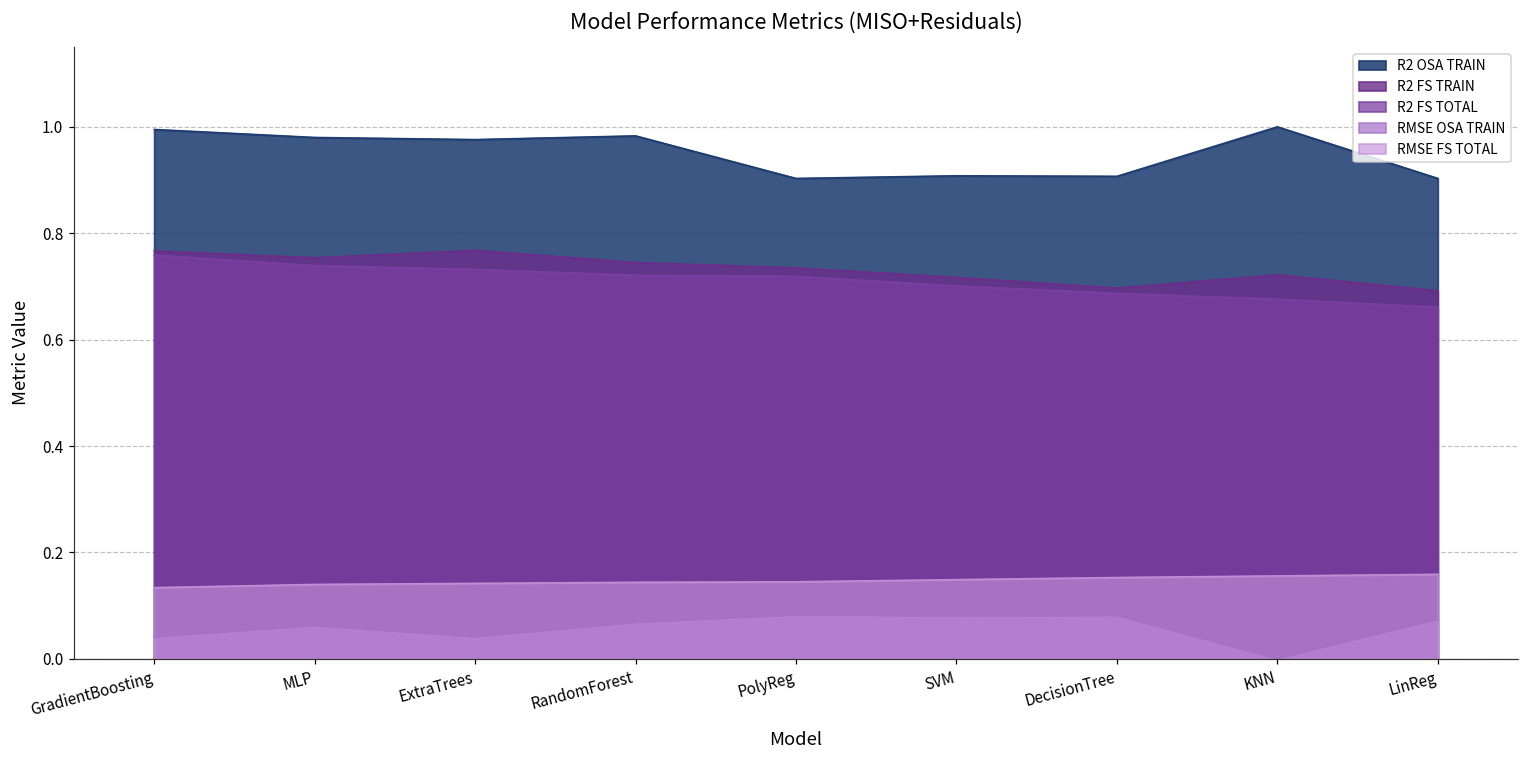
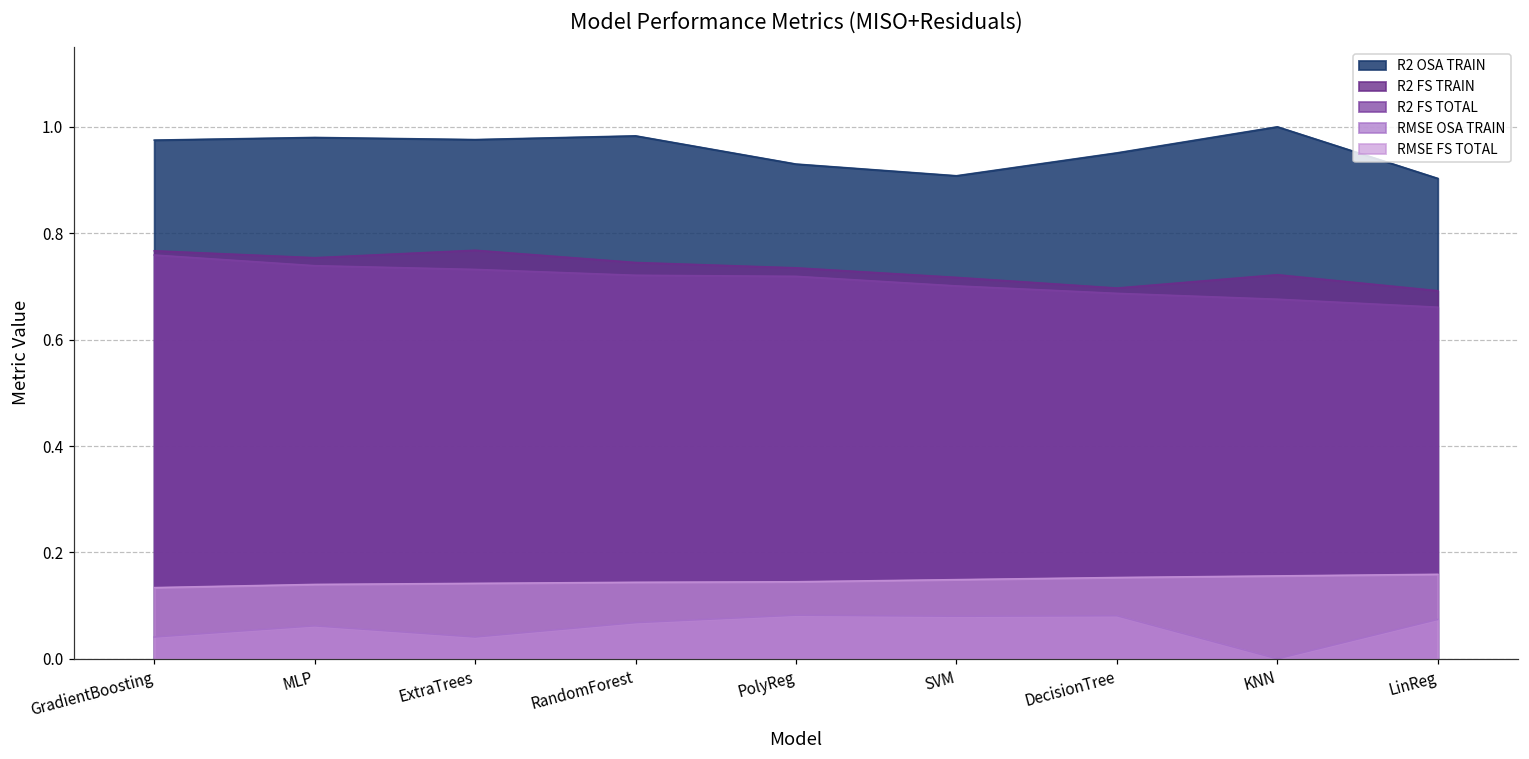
  {
    "R2 OSA TRAIN": {
-     "GradientBoosting": 1.00,
+     "GradientBoosting": 0.98,
      "MLP": 0.98,
      "ExtraTrees": 0.98,
      "RandomForest": 0.98,
-     "PolyReg": 0.90,
+     "PolyReg": 0.93,
      "SVM": 0.91,
-     "DecisionTree": 0.91,
+     "DecisionTree": 0.95,
      "KNN": 1.00,
      "LinReg": 0.90
    }
  }
